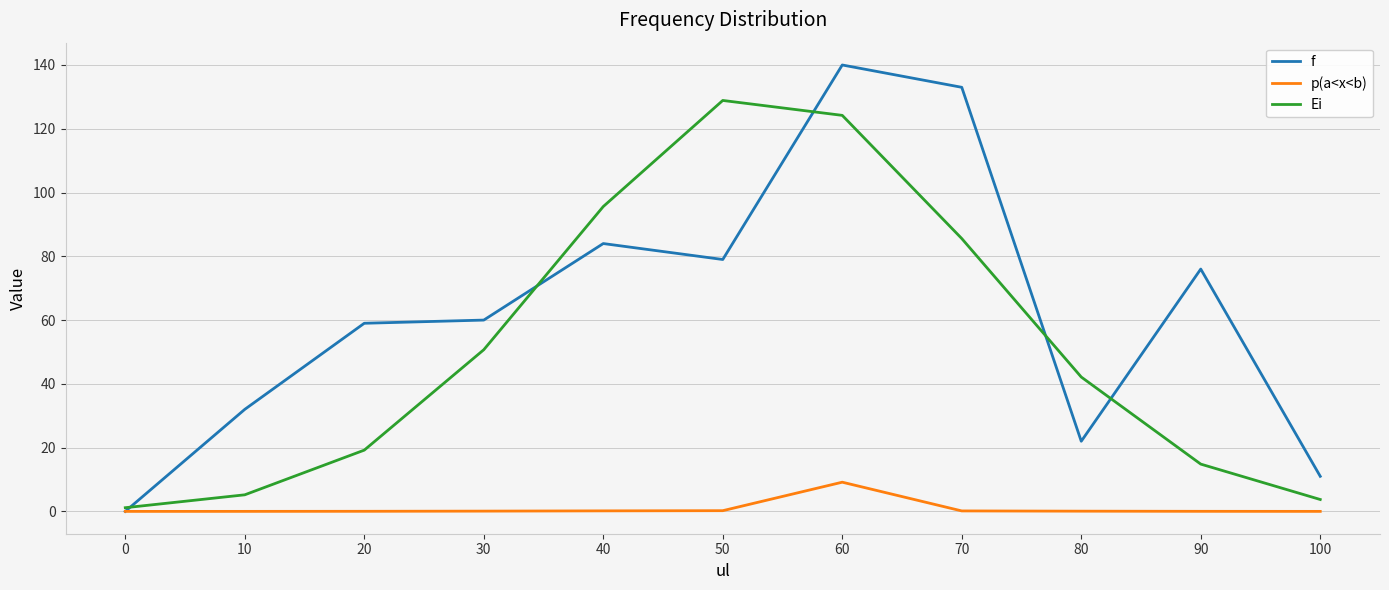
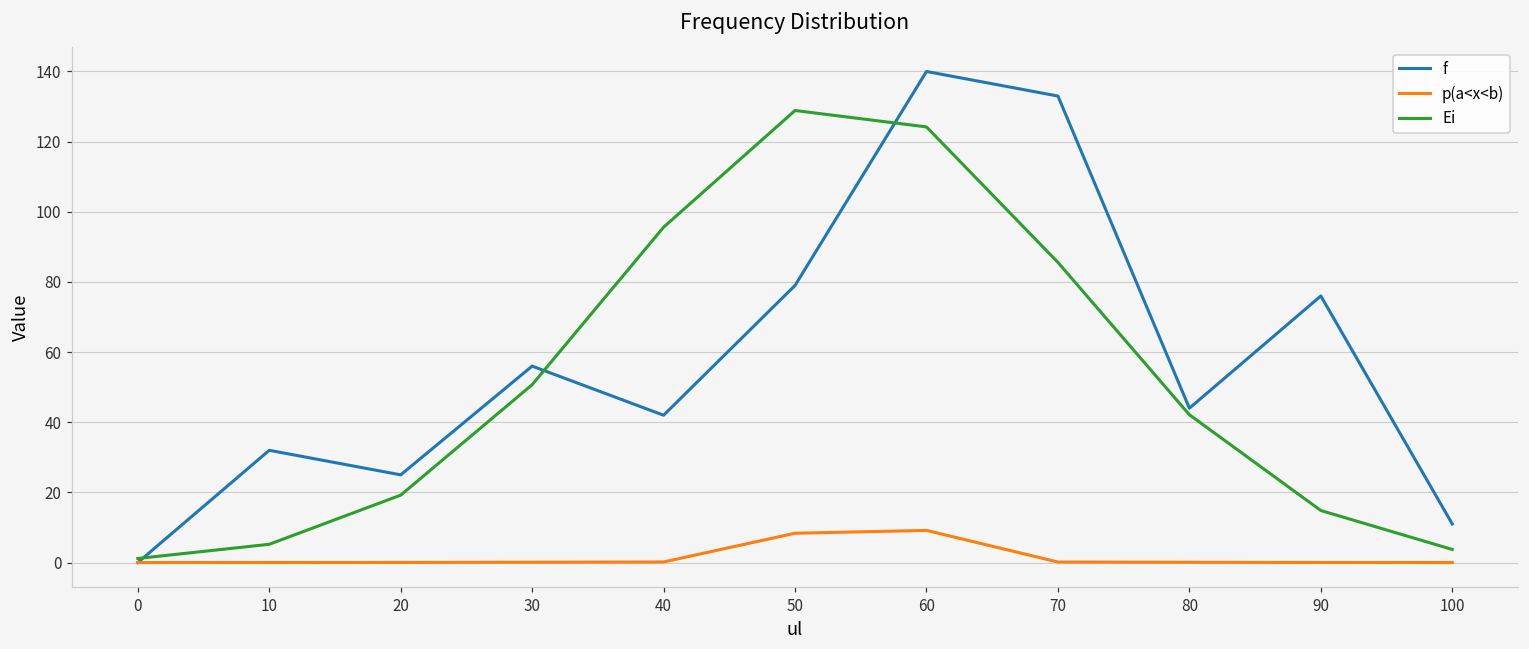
  {
    "f": {
      "10": 32,
-     "20": 59,
-     "30": 60,
-     "40": 84,
+     "20": 25,
+     "30": 56,
+     "40": 42,
      "50": 79,
      "60": 140,
      "70": 133,
-     "80": 22,
+     "80": 44,
      "90": 76,
      "100": 11
    },
    "p(a<x<b)": {
      "10": 0,
      "20": 0,
      "30": 0,
      "40": 0,
-     "50": 0,
+     "50": 8,
      "60": 9,
      "70": 0,
      "80": 0,
      "90": 0,
      "100": 0
    },
    "Ei": {
      "0": 1,
      "10": 5,
      "20": 19,
      "30": 51,
      "40": 96,
      "50": 129,
      "60": 124,
      "70": 86,
      "80": 42,
      "90": 15,
      "100": 4
    }
  }
